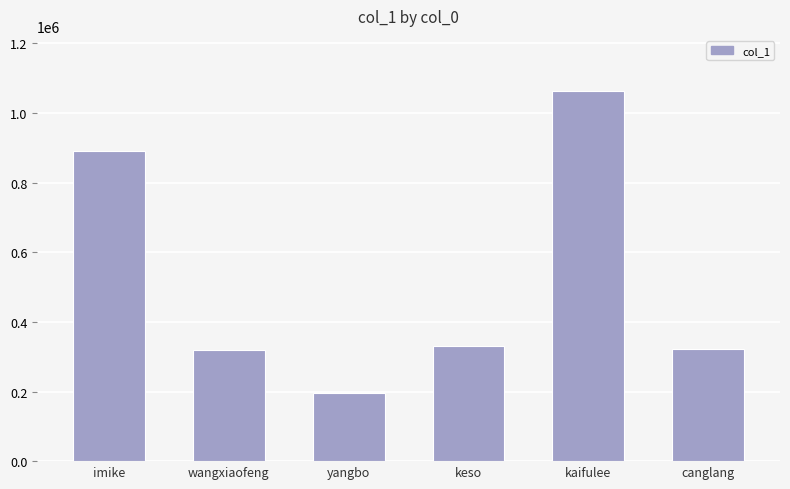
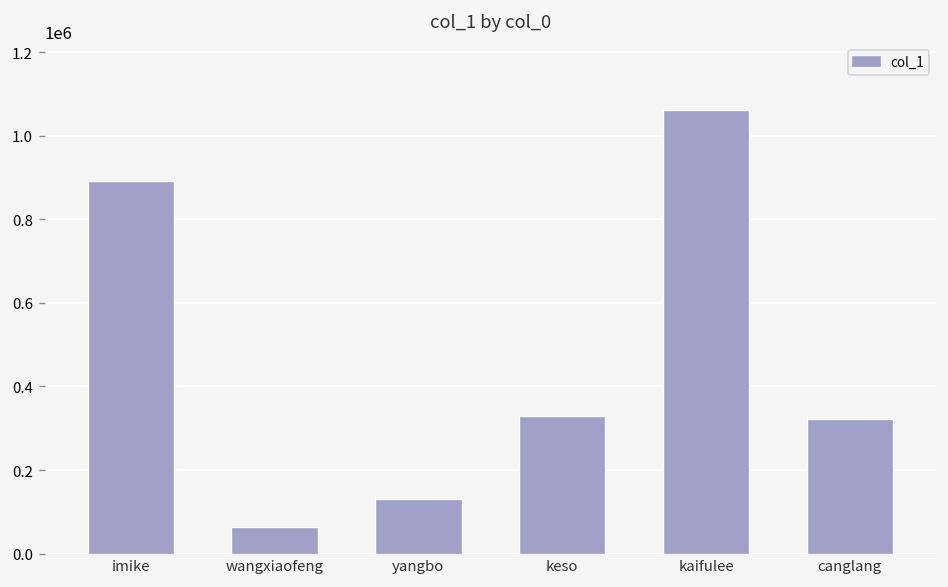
  {
    "imike": 890000,
-   "wangxiaofeng": 320000,
-   "yangbo": 190000,
+   "wangxiaofeng": 60000,
+   "yangbo": 130000,
    "keso": 330000,
    "kaifulee": 1060000,
    "canglang": 320000
  }
